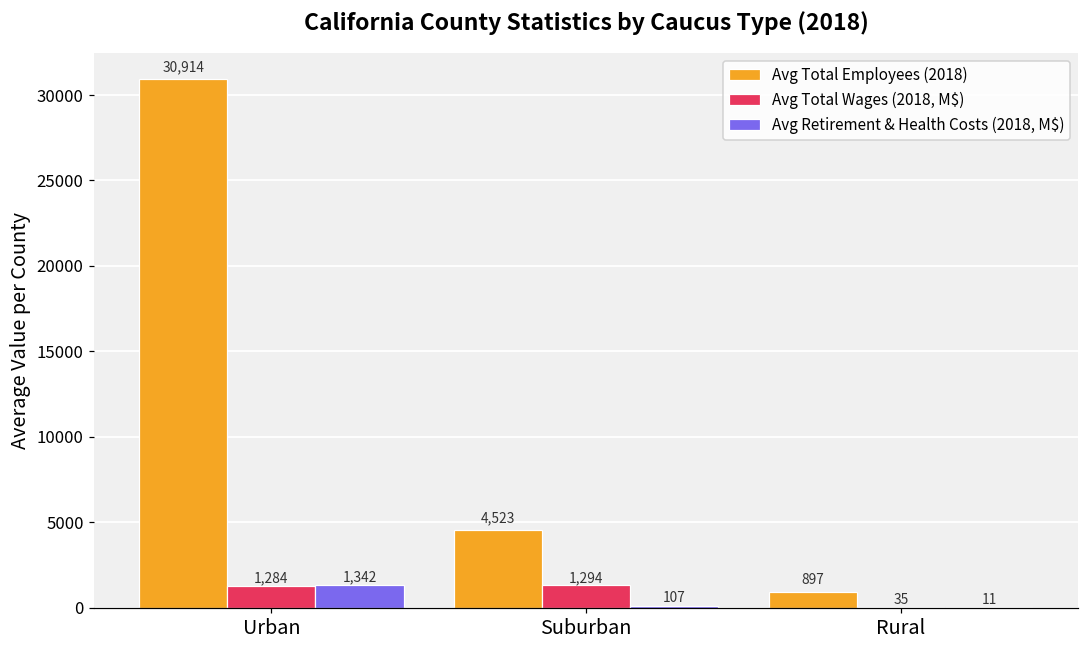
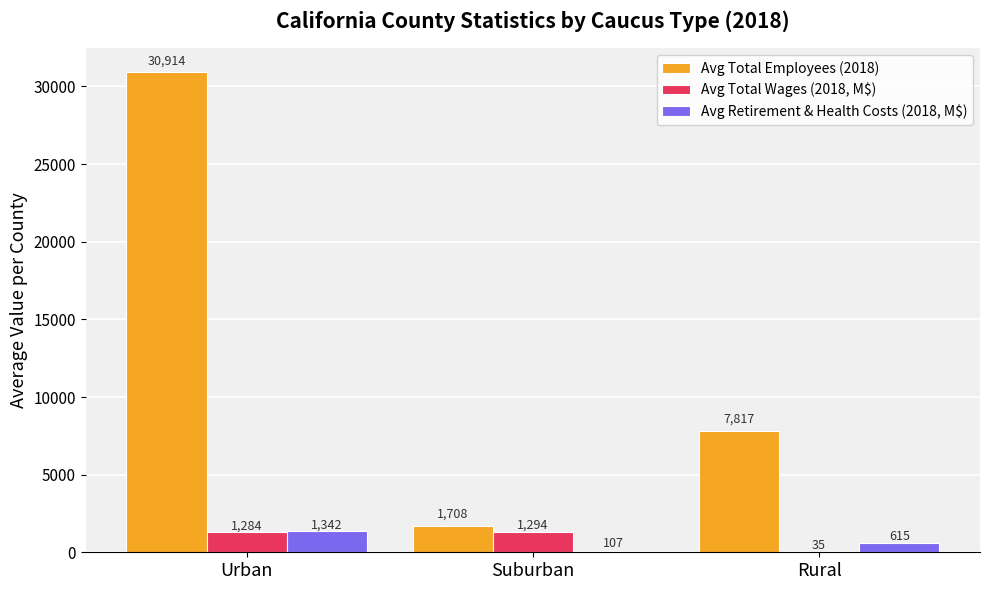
  {
    "Avg Total Employees (2018)": {
      "Urban": "30,914",
-     "Suburban": "4,523",
-     "Rural": "897"
+     "Suburban": "1,708",
+     "Rural": "7,817"
    },
    "Avg Total Wages (2018, M$)": {
      "Urban": "1,284",
      "Suburban": "1,294",
      "Rural": "35"
    },
    "Avg Retirement & Health Costs (2018, M$)": {
      "Urban": "1,342",
      "Suburban": "107",
-     "Rural": "11"
+     "Rural": "615"
    }
  }
